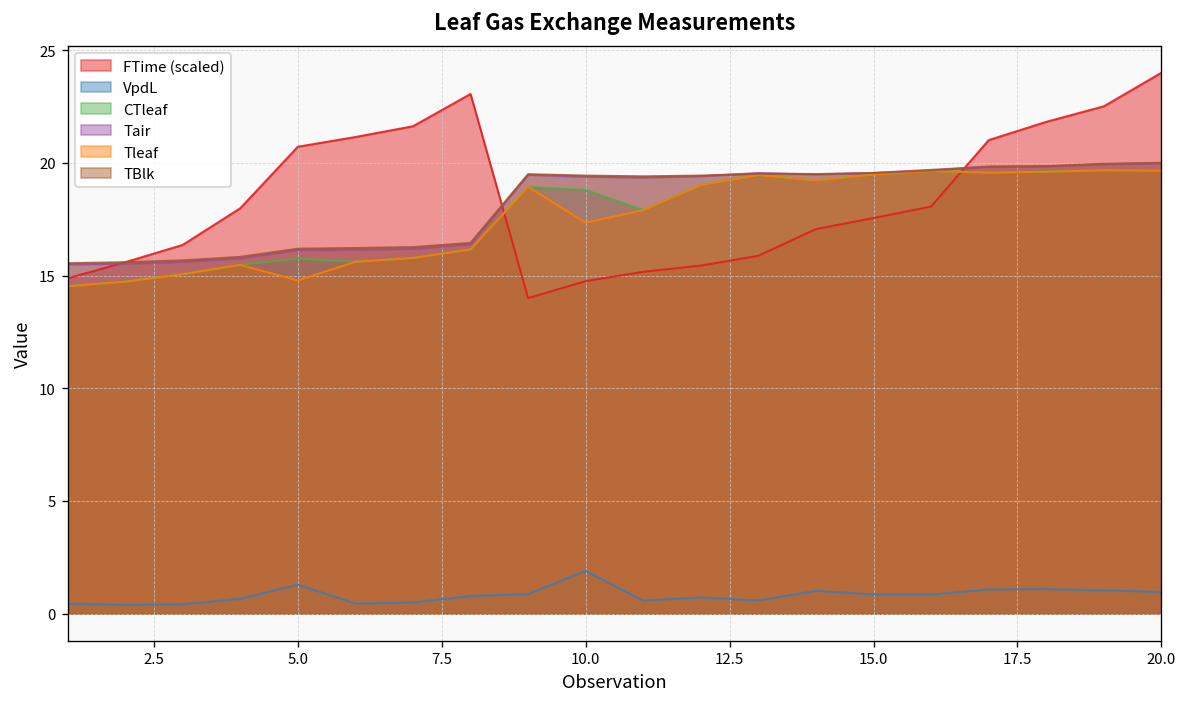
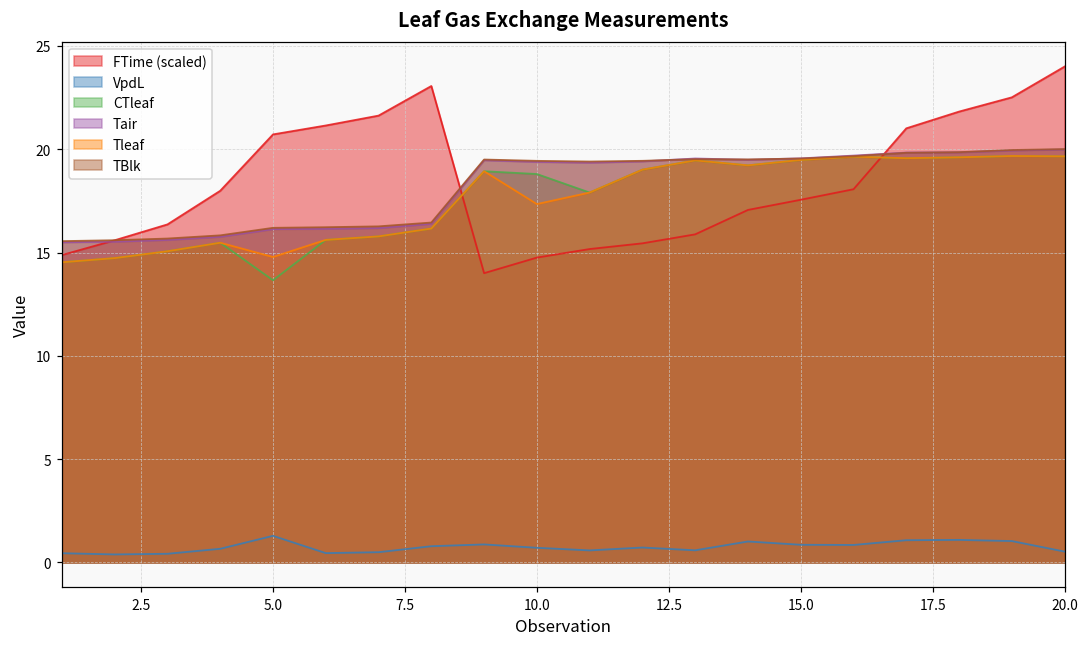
  {
    "VpdL": {
      "5.0": 1.3,
-     "10.0": 1.9,
+     "10.0": 0.7,
      "15.0": 0.9,
-     "20.0": 1.0
+     "20.0": 0.5
    },
    "CTleaf": {
-     "5.0": 15.7,
+     "5.0": 13.7,
      "10.0": 18.8
    },
    "Tleaf": {
      "5.0": 14.8,
      "10.0": 17.3
    }
  }
